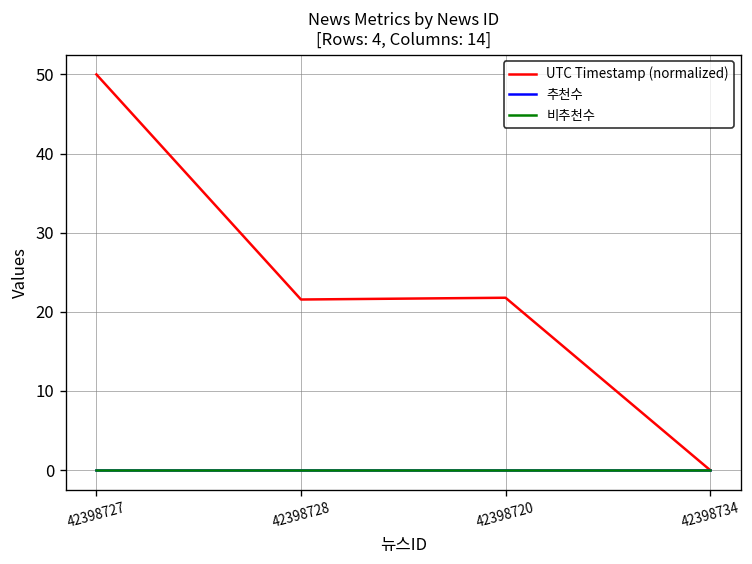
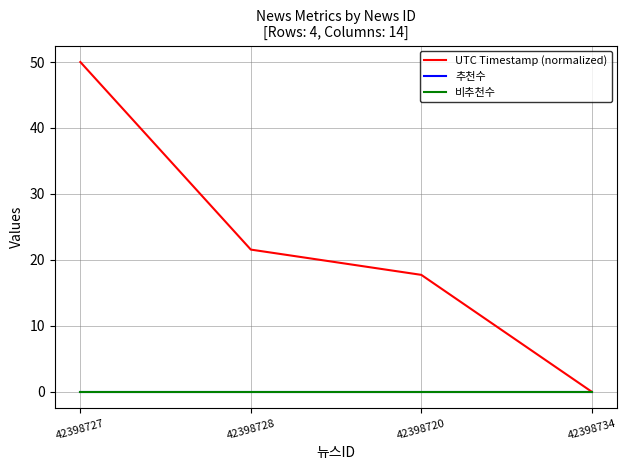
  {
    "UTC Timestamp (normalized)": {
      "42398727": 50,
      "42398728": 22,
-     "42398720": 22
+     "42398720": 18
    },
    "비추천수": {
      "42398727": 0,
      "42398728": 0,
      "42398720": 0
    }
  }
